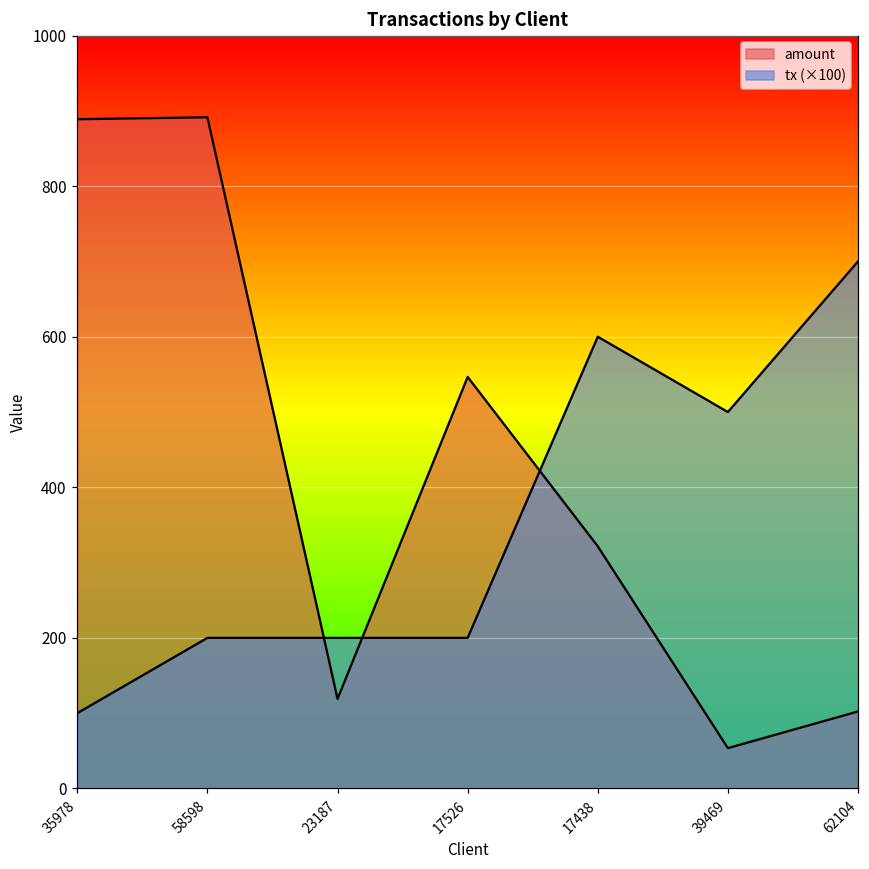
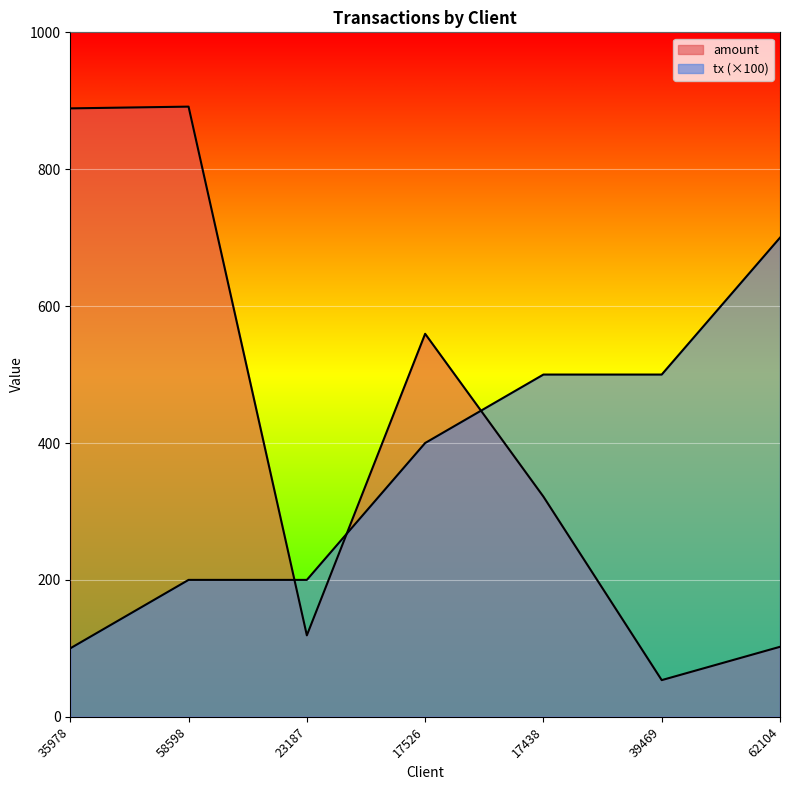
  {
    "amount": {
      "35978": 890,
      "58598": 890,
      "23187": 120,
-     "17526": 550,
+     "17526": 560,
      "17438": 320,
      "39469": 50,
      "62104": 100
    },
    "tx (×100)": {
      "35978": 100,
      "58598": 200,
      "23187": 200,
-     "17526": 200,
-     "17438": 600,
+     "17526": 400,
+     "17438": 500,
      "39469": 500,
      "62104": 700
    }
  }
